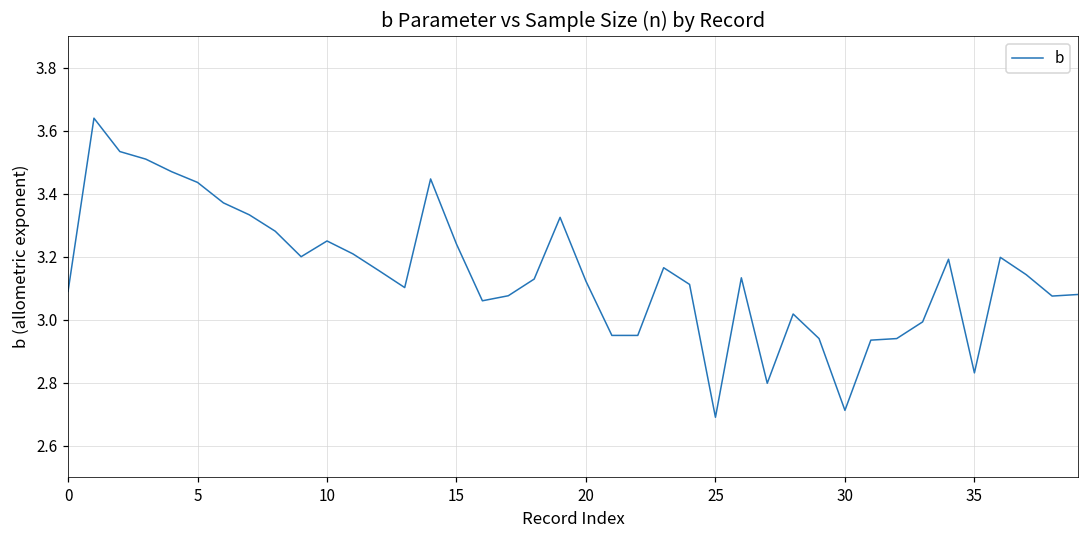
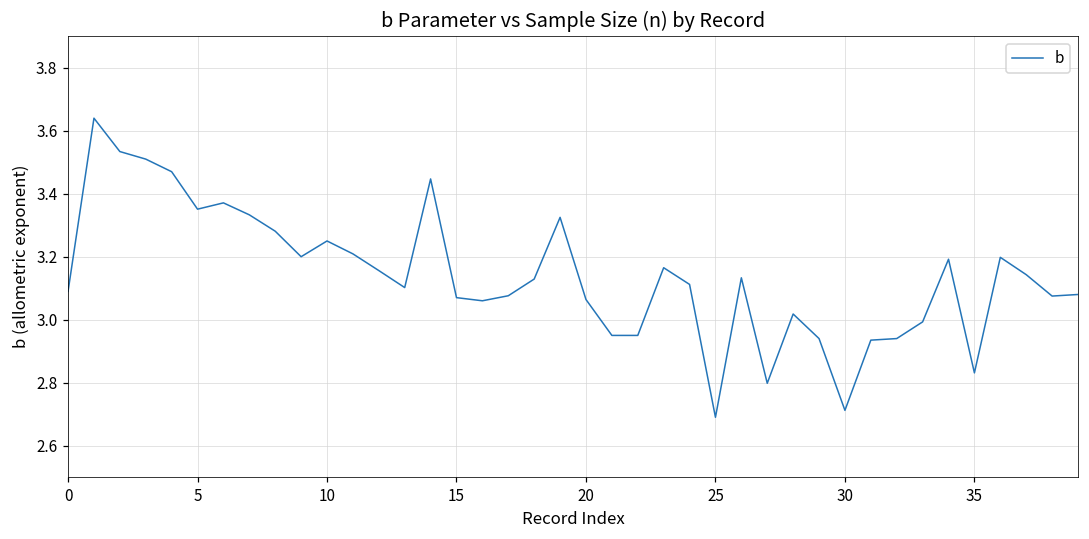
  {
    "0": 3.09,
-   "5": 3.44,
+   "5": 3.35,
    "10": 3.25,
-   "15": 3.24,
-   "20": 3.12,
+   "15": 3.07,
+   "20": 3.06,
    "25": 2.69,
    "30": 2.71,
    "35": 2.83
  }
